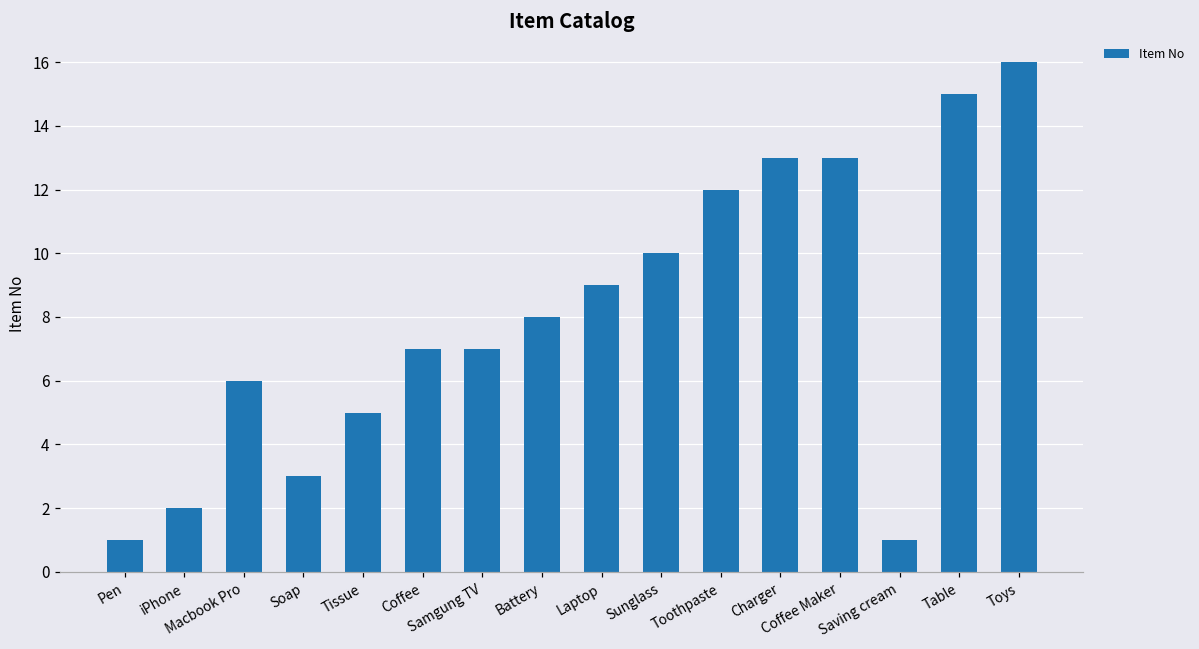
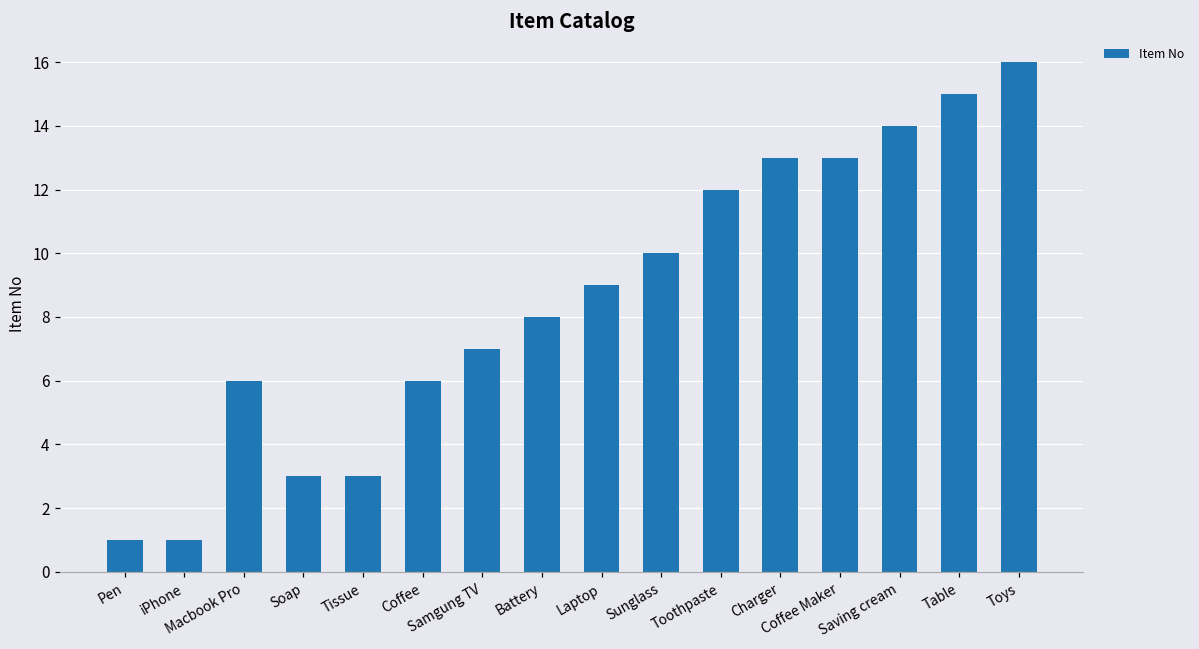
  {
    "Pen": 1,
-   "iPhone": 2,
+   "iPhone": 1,
    "Macbook Pro": 6,
    "Soap": 3,
-   "Tissue": 5,
-   "Coffee": 7,
+   "Tissue": 3,
+   "Coffee": 6,
    "Samgung TV": 7,
    "Battery": 8,
    "Laptop": 9,
    "Sunglass": 10,
    "Toothpaste": 12,
    "Charger": 13,
    "Coffee Maker": 13,
-   "Saving cream": 1,
+   "Saving cream": 14,
    "Table": 15,
    "Toys": 16
  }
